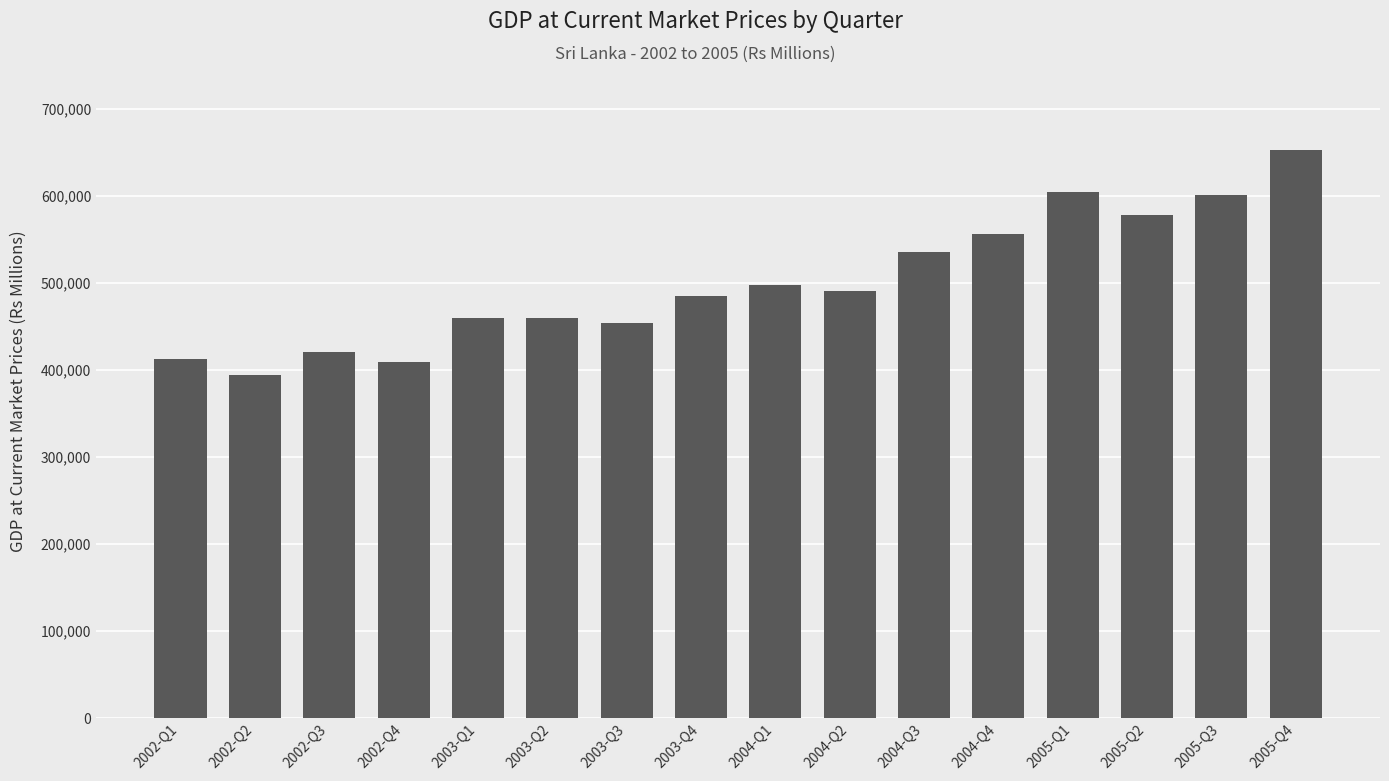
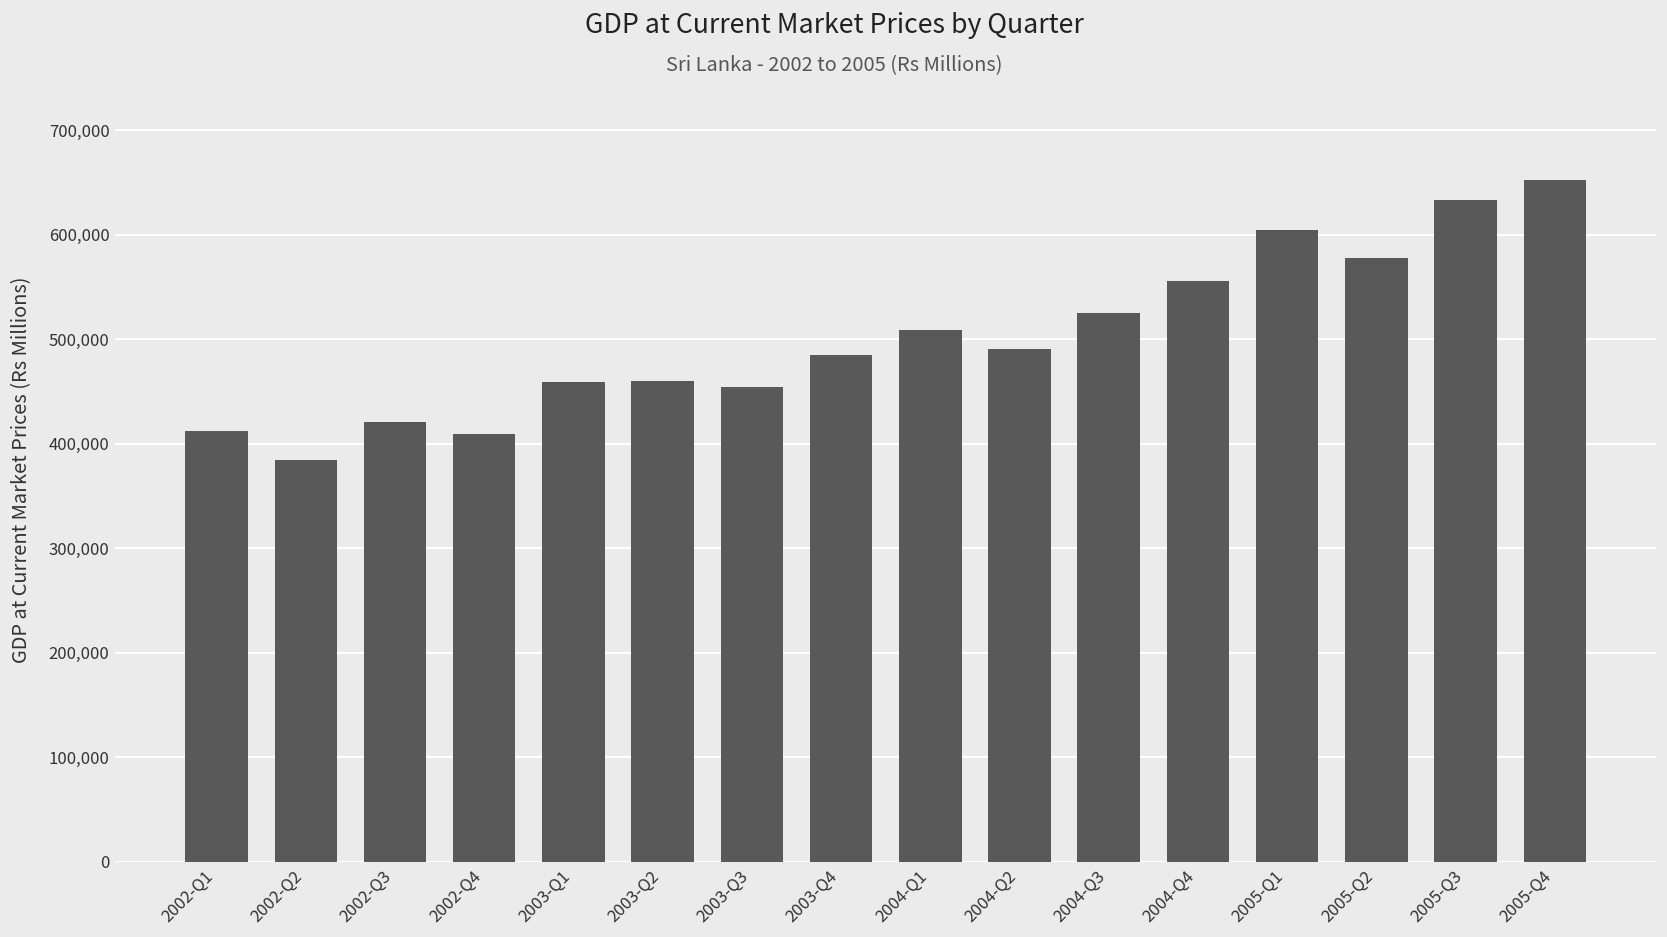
  {
    "2002-Q1": "410,000",
-   "2002-Q2": "390,000",
+   "2002-Q2": "380,000",
    "2002-Q3": "420,000",
    "2002-Q4": "410,000",
    "2003-Q1": "460,000",
    "2003-Q2": "460,000",
    "2003-Q3": "450,000",
    "2003-Q4": "480,000",
-   "2004-Q1": "500,000",
+   "2004-Q1": "510,000",
    "2004-Q2": "490,000",
-   "2004-Q3": "540,000",
+   "2004-Q3": "520,000",
    "2004-Q4": "560,000",
    "2005-Q1": "600,000",
    "2005-Q2": "580,000",
-   "2005-Q3": "600,000",
+   "2005-Q3": "630,000",
    "2005-Q4": "650,000"
  }
